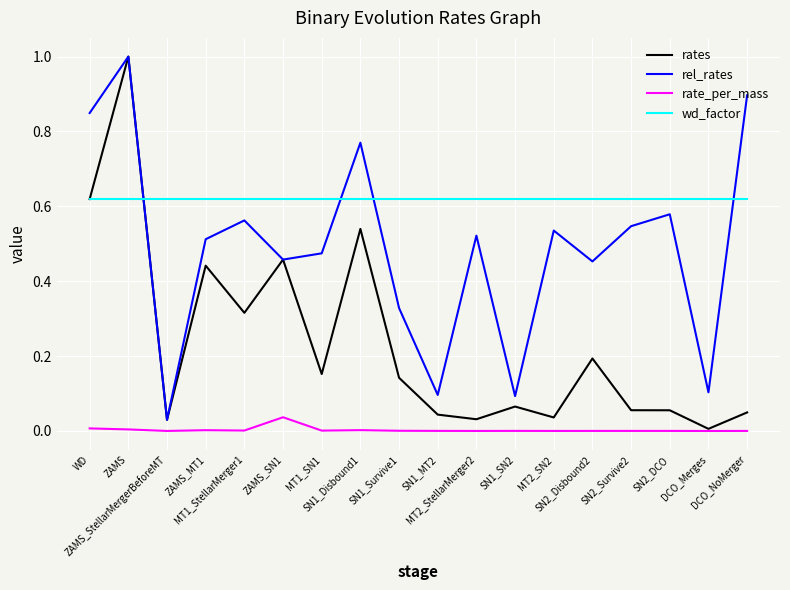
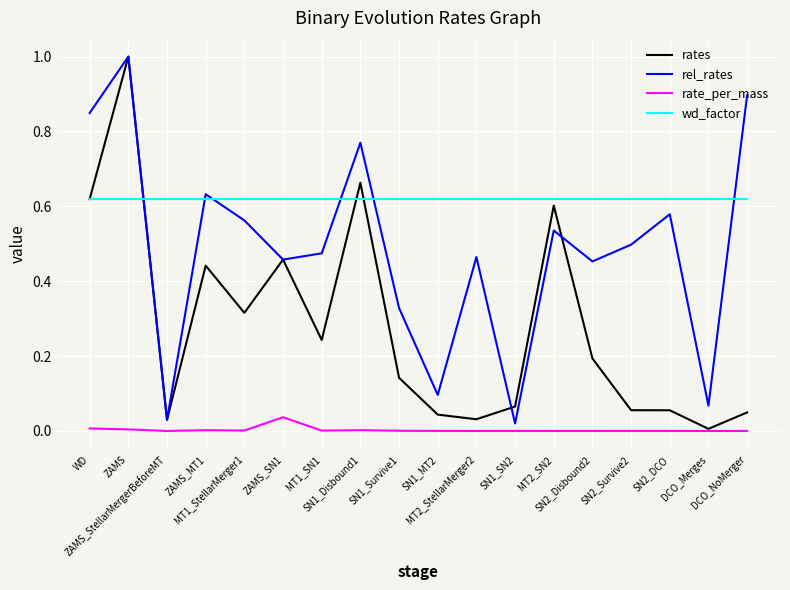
  {
    "rates": {
      "ZAMS_MT1": 0.44,
      "MT1_StellarMerger1": 0.32,
-     "MT1_SN1": 0.15,
-     "SN1_Disbound1": 0.54,
+     "MT1_SN1": 0.24,
+     "SN1_Disbound1": 0.66,
      "SN1_Survive1": 0.14,
      "SN1_MT2": 0.04,
      "MT2_StellarMerger2": 0.03,
      "SN1_SN2": 0.07,
-     "MT2_SN2": 0.04,
+     "MT2_SN2": 0.60,
      "SN2_Disbound2": 0.19,
      "SN2_Survive2": 0.06,
      "SN2_DCO": 0.06,
      "DCO_NoMerger": 0.05
    },
    "rel_rates": {
      "WD": 0.85,
-     "ZAMS_MT1": 0.51,
+     "ZAMS_MT1": 0.63,
      "MT1_StellarMerger1": 0.56,
      "MT1_SN1": 0.47,
      "SN1_Disbound1": 0.77,
      "SN1_Survive1": 0.33,
      "SN1_MT2": 0.10,
-     "MT2_StellarMerger2": 0.52,
-     "SN1_SN2": 0.09,
+     "MT2_StellarMerger2": 0.46,
+     "SN1_SN2": 0.02,
      "MT2_SN2": 0.54,
      "SN2_Disbound2": 0.45,
-     "SN2_Survive2": 0.55,
+     "SN2_Survive2": 0.50,
      "SN2_DCO": 0.58,
-     "DCO_Merges": 0.10,
+     "DCO_Merges": 0.07,
      "DCO_NoMerger": 0.90
    },
    "rate_per_mass": {
      "WD": 0.01,
      "ZAMS": 0.00,
      "ZAMS_StellarMergerBeforeMT": 0.00,
      "ZAMS_MT1": 0.00,
      "MT1_StellarMerger1": 0.00,
      "ZAMS_SN1": 0.04,
      "MT1_SN1": 0.00,
      "SN1_Disbound1": 0.00,
      "SN1_Survive1": 0.00,
      "SN1_MT2": 0.00,
      "MT2_StellarMerger2": 0.00,
      "SN1_SN2": 0.00,
      "MT2_SN2": 0.00,
      "SN2_Disbound2": 0.00,
      "SN2_Survive2": 0.00,
      "SN2_DCO": 0.00,
      "DCO_NoMerger": 0.00
    },
    "wd_factor": {
      "ZAMS": 0.62,
      "ZAMS_StellarMergerBeforeMT": 0.62,
      "ZAMS_MT1": 0.62,
      "MT1_StellarMerger1": 0.62,
      "ZAMS_SN1": 0.62,
      "MT1_SN1": 0.62,
      "SN1_Disbound1": 0.62,
      "SN1_Survive1": 0.62,
      "SN1_MT2": 0.62,
      "MT2_StellarMerger2": 0.62,
      "SN1_SN2": 0.62,
      "MT2_SN2": 0.62,
      "SN2_Disbound2": 0.62,
      "SN2_Survive2": 0.62,
      "SN2_DCO": 0.62,
      "DCO_Merges": 0.62,
      "DCO_NoMerger": 0.62
    }
  }
